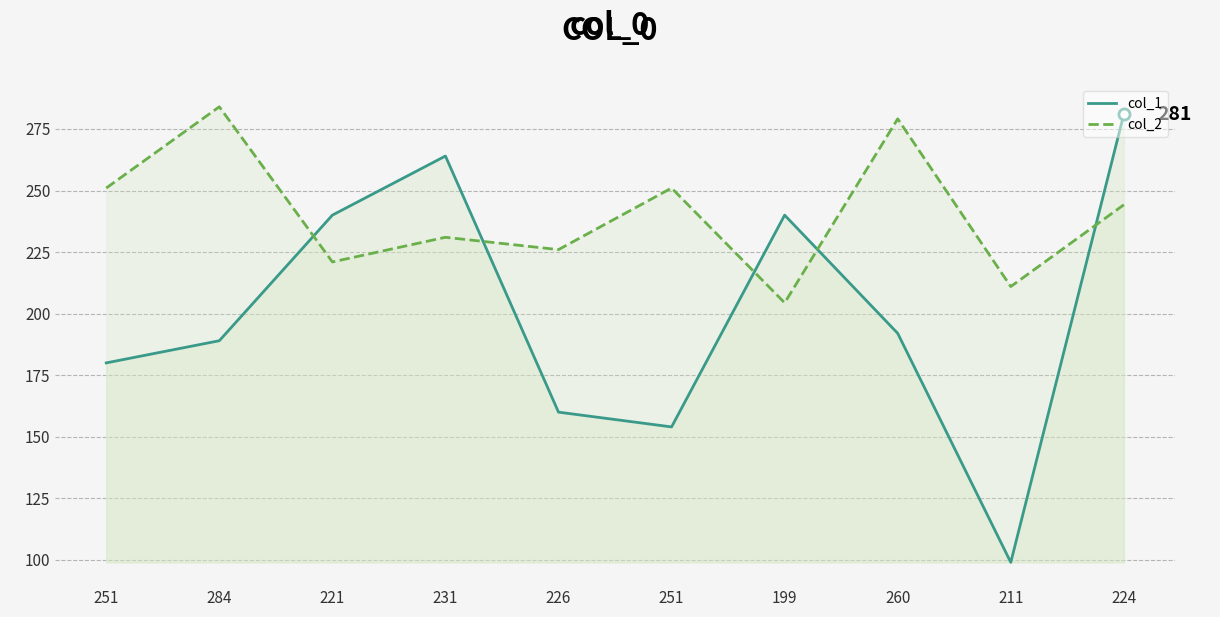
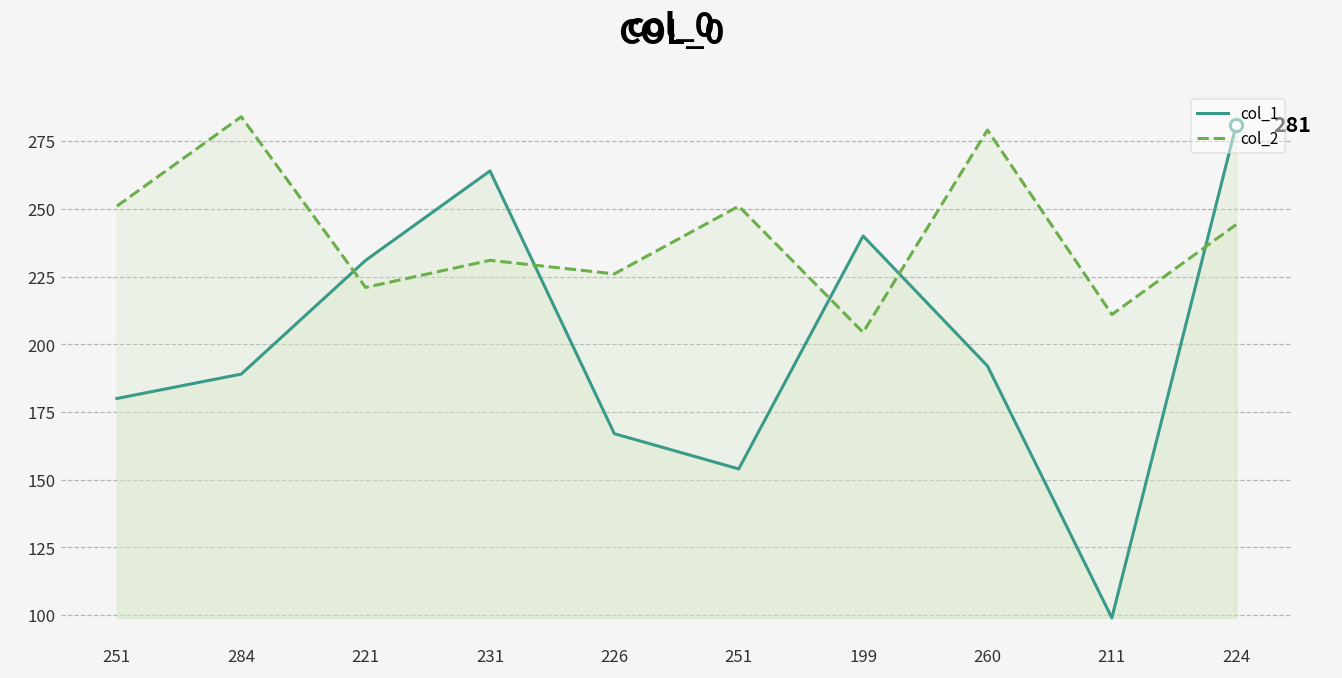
  {
    "col_1": {
      "284": 189,
-     "221": 240,
+     "221": 231,
      "231": 264,
-     "226": 160,
+     "226": 167,
      "199": 240,
      "260": 192,
      "211": 99
    },
    "col_2": {
      "284": 284,
      "221": 221,
      "231": 231,
      "226": 226,
      "199": 204,
      "260": 279,
      "211": 211,
      "224": 244
    }
  }
